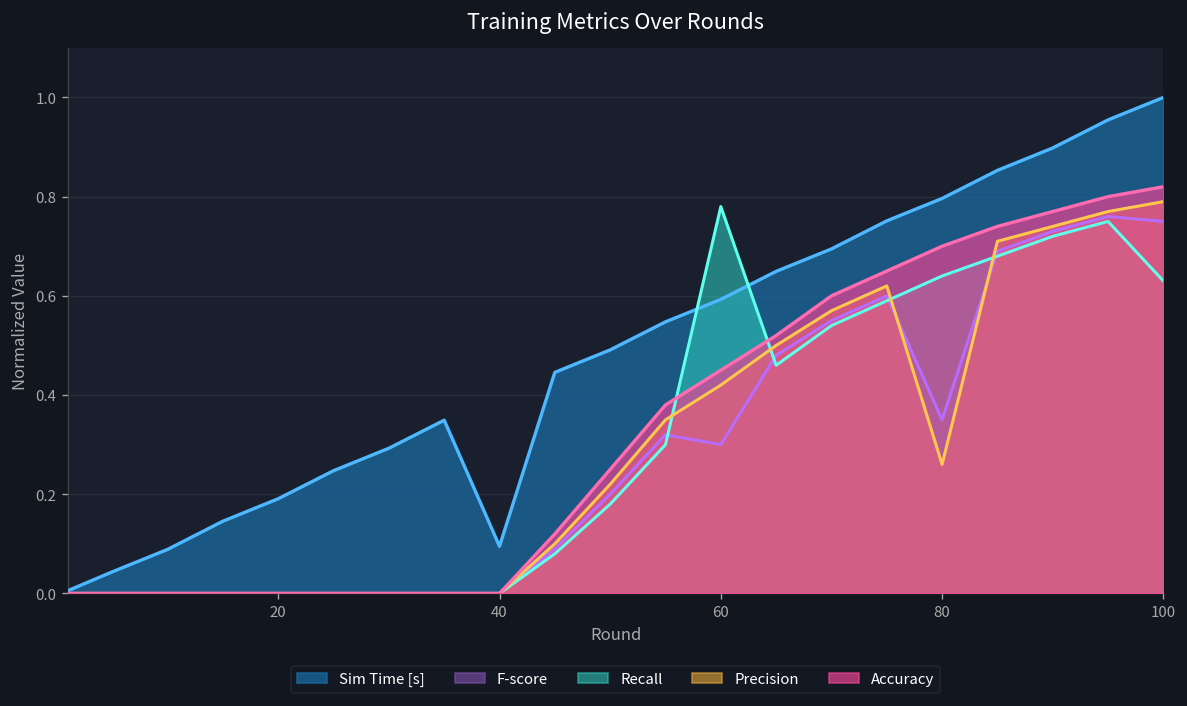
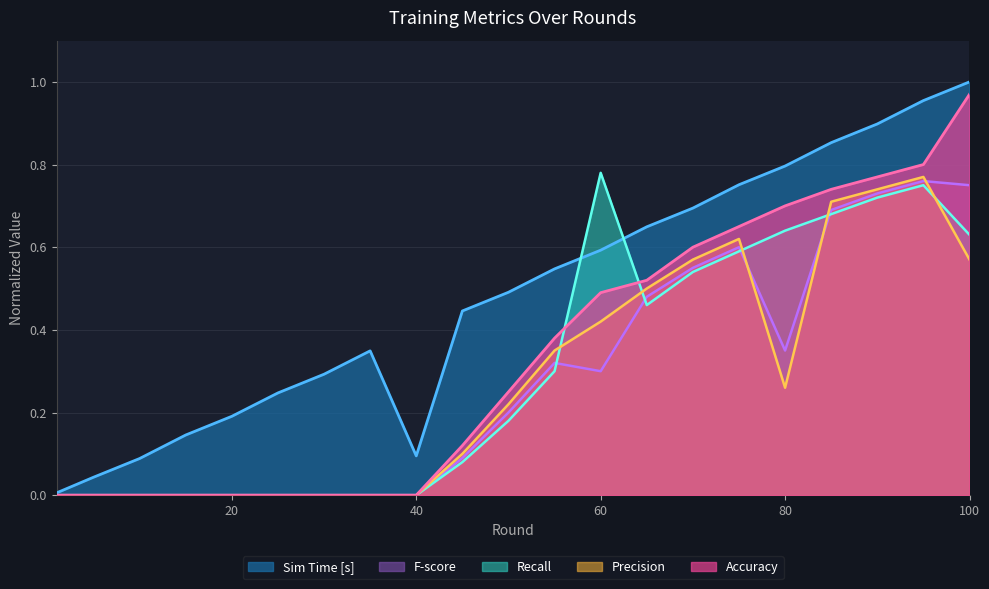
  {
    "Sim Time [s]": {
      "20": 0.19,
      "40": 0.10,
      "60": 0.59,
      "80": 0.80,
      "100": 1.00
    },
    "F-score": {
      "60": 0.30,
      "80": 0.35,
      "100": 0.75
    },
    "Recall": {
      "60": 0.78,
      "80": 0.64,
      "100": 0.63
    },
    "Precision": {
      "60": 0.42,
      "80": 0.26,
-     "100": 0.79
+     "100": 0.57
    },
    "Accuracy": {
-     "60": 0.45,
+     "60": 0.49,
      "80": 0.70,
-     "100": 0.82
+     "100": 0.97
    }
  }
